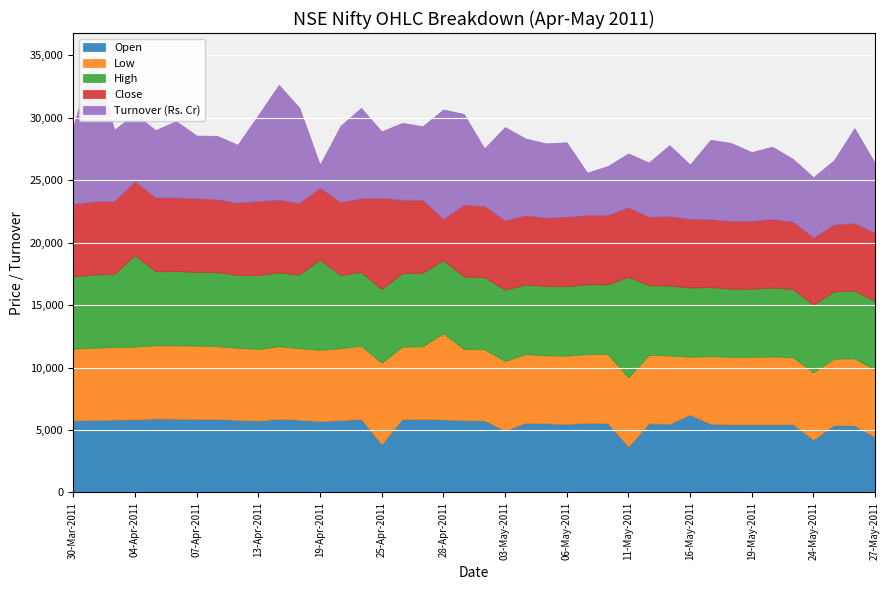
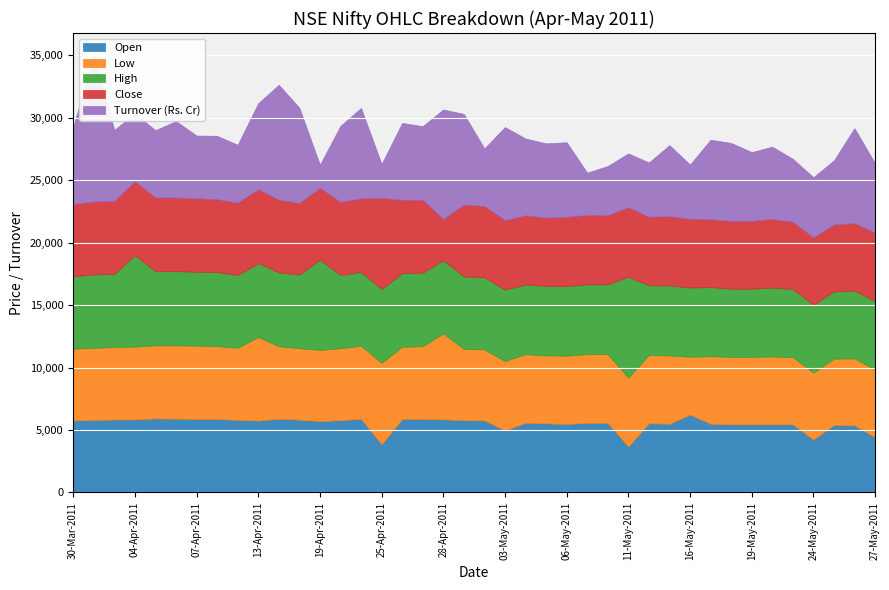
  {
    "Open": {
      "30-Mar-2011": "5,800",
      "04-Apr-2011": "5,800",
      "07-Apr-2011": "5,900",
      "13-Apr-2011": "5,700",
      "19-Apr-2011": "5,700",
      "25-Apr-2011": "3,900",
      "28-Apr-2011": "5,900",
      "03-May-2011": "5,000",
      "06-May-2011": "5,500",
      "11-May-2011": "3,700",
      "16-May-2011": "6,200",
      "19-May-2011": "5,400",
      "24-May-2011": "4,200",
      "27-May-2011": "4,400"
    },
    "Low": {
      "30-Mar-2011": "5,800",
      "04-Apr-2011": "5,800",
      "07-Apr-2011": "5,900",
-     "13-Apr-2011": "5,700",
+     "13-Apr-2011": "6,700",
      "19-Apr-2011": "5,700",
      "25-Apr-2011": "6,500",
      "28-Apr-2011": "6,900",
      "03-May-2011": "5,600",
      "06-May-2011": "5,500",
      "11-May-2011": "5,500",
      "16-May-2011": "4,600",
      "19-May-2011": "5,400",
      "24-May-2011": "5,400",
      "27-May-2011": "5,400"
    },
    "High": {
      "30-Mar-2011": "5,800",
      "04-Apr-2011": "7,300",
      "07-Apr-2011": "5,900",
      "13-Apr-2011": "5,900",
      "19-Apr-2011": "7,200",
      "25-Apr-2011": "5,900",
      "28-Apr-2011": "5,900",
      "03-May-2011": "5,700",
      "06-May-2011": "5,600",
      "11-May-2011": "8,100",
      "16-May-2011": "5,500",
      "19-May-2011": "5,500",
      "24-May-2011": "5,400",
      "27-May-2011": "5,500"
    },
    "Close": {
      "30-Mar-2011": "5,800",
      "04-Apr-2011": "5,900",
      "07-Apr-2011": "5,900",
      "13-Apr-2011": "5,900",
      "19-Apr-2011": "5,700",
      "25-Apr-2011": "7,300",
      "28-Apr-2011": "3,300",
      "03-May-2011": "5,600",
      "06-May-2011": "5,600",
      "11-May-2011": "5,600",
      "16-May-2011": "5,500",
      "19-May-2011": "5,400",
      "24-May-2011": "5,400",
      "27-May-2011": "5,500"
    },
    "Turnover (Rs. Cr)": {
      "30-Mar-2011": "6,200",
      "07-Apr-2011": "5,000",
      "13-Apr-2011": "6,900",
      "19-Apr-2011": "1,800",
-     "25-Apr-2011": "5,300",
+     "25-Apr-2011": "2,700",
      "28-Apr-2011": "8,800",
      "03-May-2011": "7,500",
      "06-May-2011": "6,000",
      "11-May-2011": "4,300",
      "16-May-2011": "4,300",
      "19-May-2011": "5,500",
      "24-May-2011": "4,800",
      "27-May-2011": "5,600"
    }
  }
